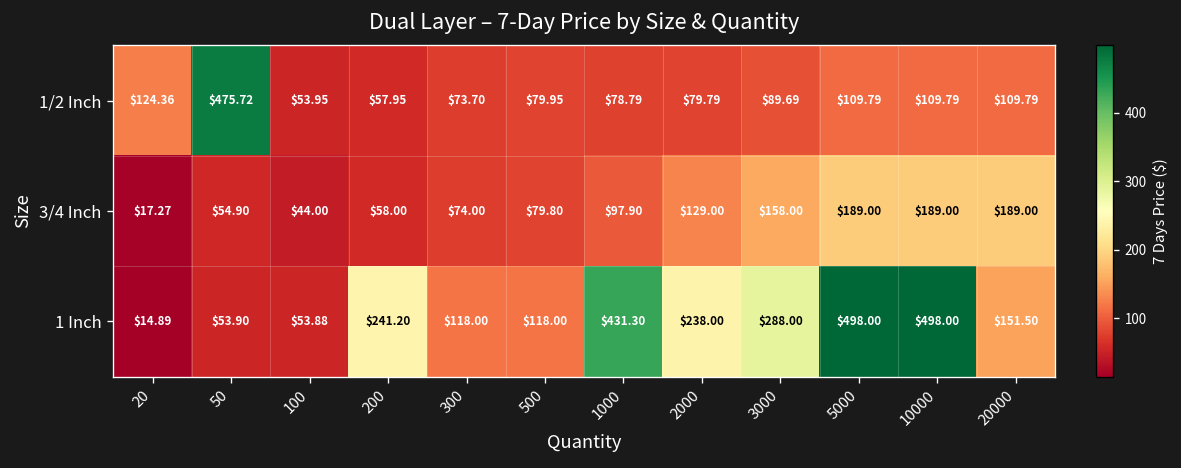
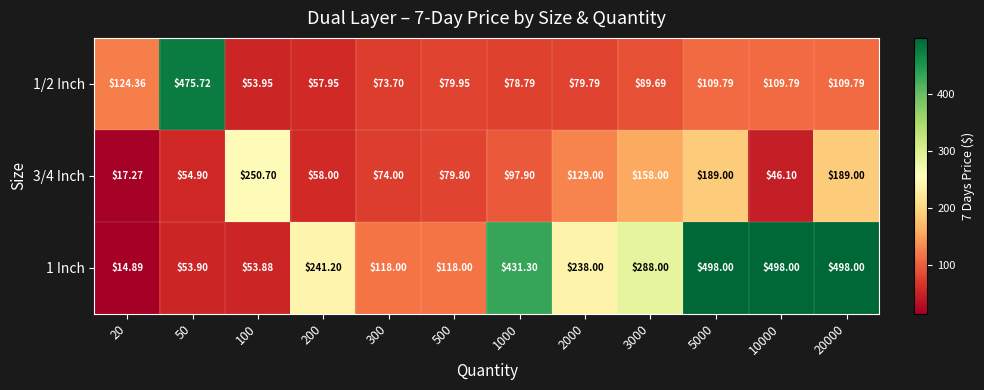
  {
    "1/2 Inch": {
      "20": "$124.36",
      "50": "$475.72",
      "100": "$53.95",
      "200": "$57.95",
      "300": "$73.70",
      "500": "$79.95",
      "1000": "$78.79",
      "2000": "$79.79",
      "3000": "$89.69",
      "5000": "$109.79",
      "10000": "$109.79",
      "20000": "$109.79"
    },
    "3/4 Inch": {
      "20": "$17.27",
      "50": "$54.90",
-     "100": "$44.00",
+     "100": "$250.70",
      "200": "$58.00",
      "300": "$74.00",
      "500": "$79.80",
      "1000": "$97.90",
      "2000": "$129.00",
      "3000": "$158.00",
      "5000": "$189.00",
-     "10000": "$189.00",
+     "10000": "$46.10",
      "20000": "$189.00"
    },
    "1 Inch": {
      "20": "$14.89",
      "50": "$53.90",
      "100": "$53.88",
      "200": "$241.20",
      "300": "$118.00",
      "500": "$118.00",
      "1000": "$431.30",
      "2000": "$238.00",
      "3000": "$288.00",
      "5000": "$498.00",
      "10000": "$498.00",
-     "20000": "$151.50"
+     "20000": "$498.00"
    }
  }
